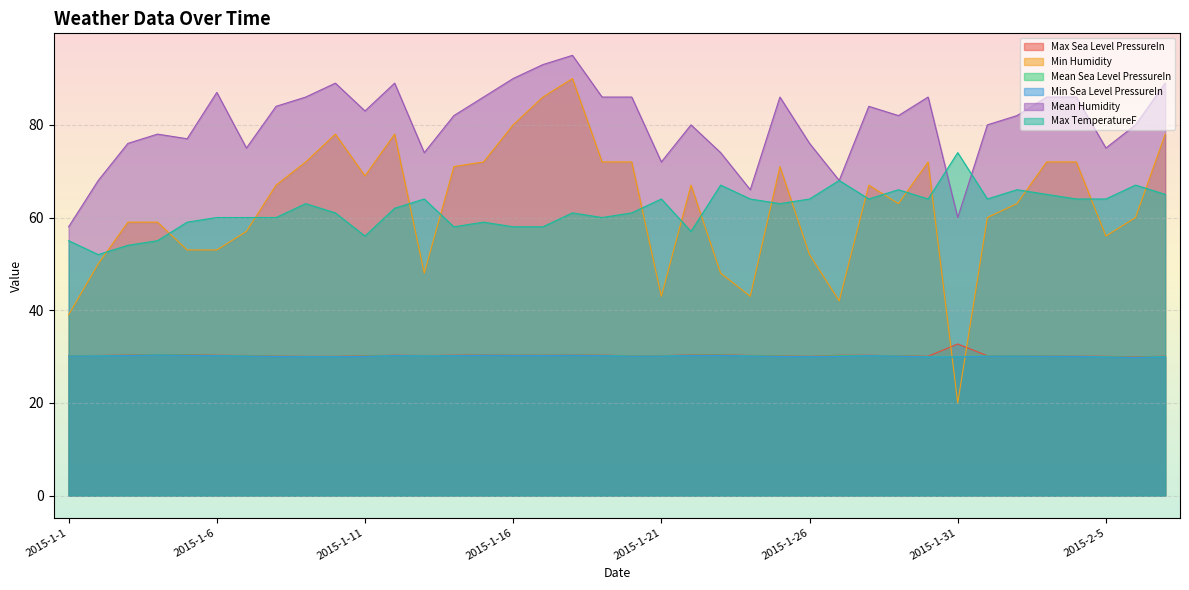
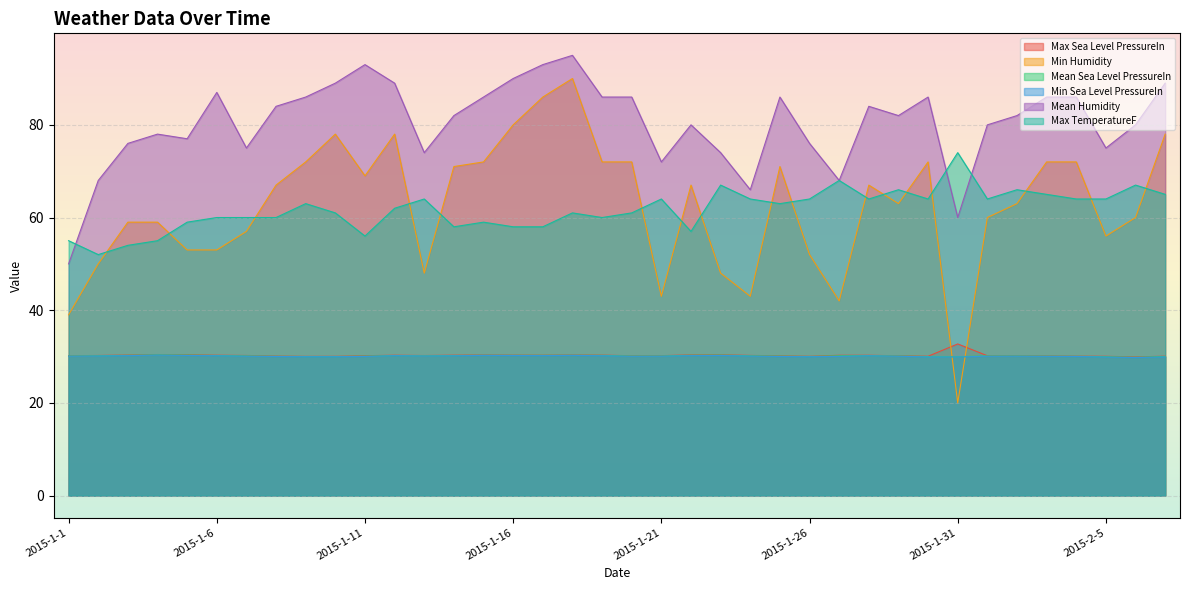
  {
    "Max Sea Level PressureIn": {
      "2015-1-31": 33
    },
    "Min Humidity": {
      "2015-1-1": 39,
      "2015-1-6": 53,
      "2015-1-11": 69,
      "2015-1-16": 80,
      "2015-1-21": 43,
      "2015-1-26": 52,
      "2015-1-31": 20,
      "2015-2-5": 56
    },
    "Mean Humidity": {
-     "2015-1-1": 58,
+     "2015-1-1": 50,
      "2015-1-6": 87,
-     "2015-1-11": 83,
+     "2015-1-11": 93,
      "2015-1-16": 90,
      "2015-1-21": 72,
      "2015-1-26": 76,
      "2015-1-31": 60,
      "2015-2-5": 75
    }
  }
